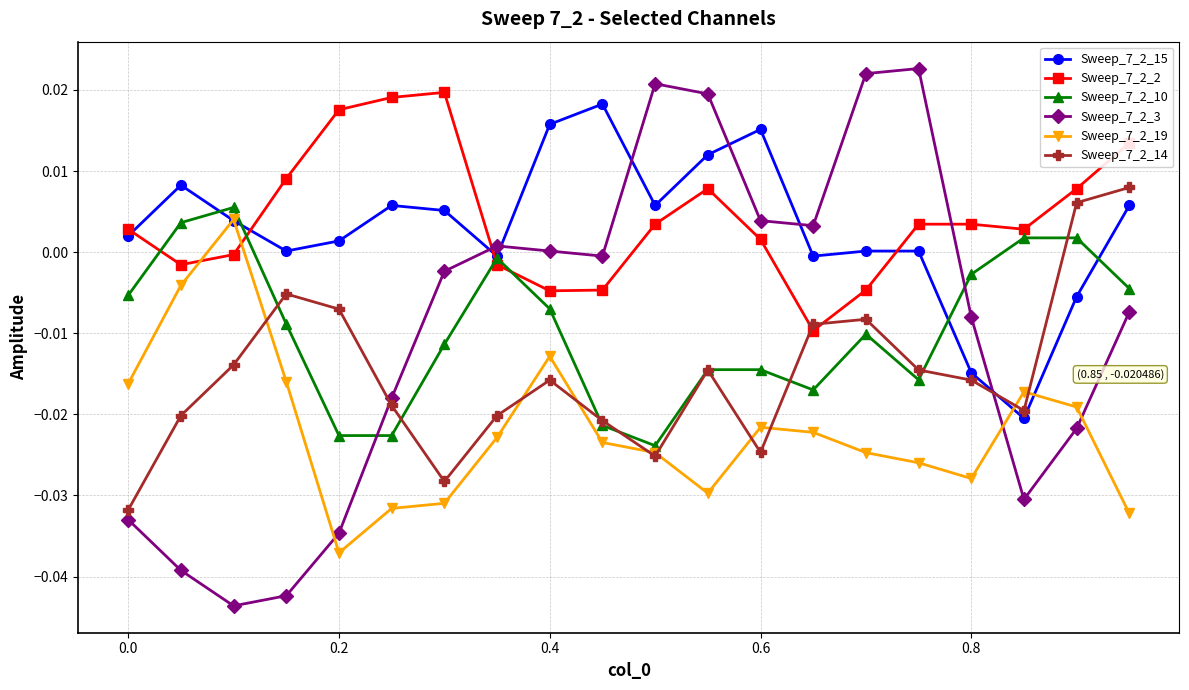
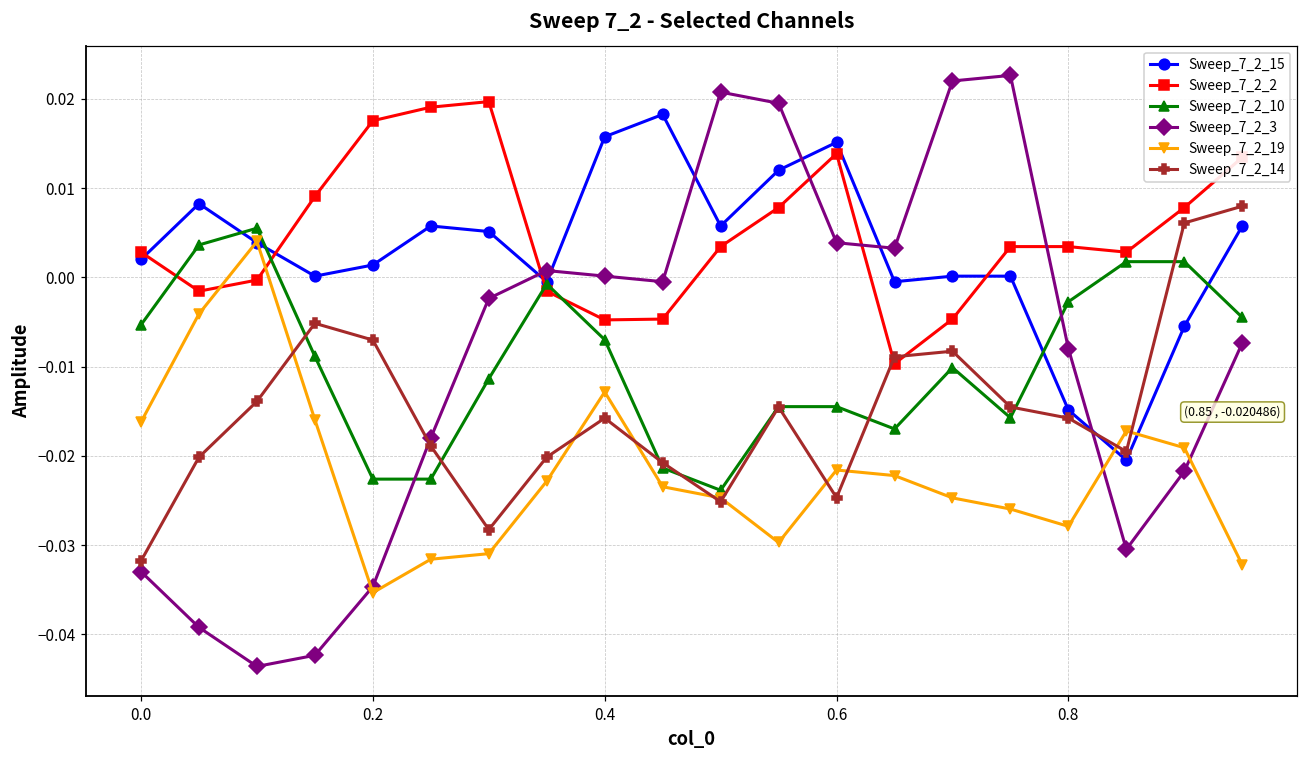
  {
    "Sweep_7_2_15": {
      "0.0": 0.002,
      "0.2": 0.001,
      "0.4": 0.016,
      "0.6": 0.015,
      "0.8": -0.015
    },
    "Sweep_7_2_2": {
      "0.0": 0.003,
      "0.2": 0.018,
      "0.4": -0.005,
-     "0.6": 0.002,
+     "0.6": 0.014,
      "0.8": 0.003
    },
    "Sweep_7_2_10": {
      "0.0": -0.005,
      "0.2": -0.023,
      "0.4": -0.007,
      "0.6": -0.014,
      "0.8": -0.003
    },
    "Sweep_7_2_3": {
      "0.0": -0.033,
      "0.2": -0.035,
      "0.4": 0.000,
      "0.6": 0.004,
      "0.8": -0.008
    },
    "Sweep_7_2_19": {
      "0.0": -0.016,
-     "0.2": -0.037,
+     "0.2": -0.035,
      "0.4": -0.013,
      "0.6": -0.022,
      "0.8": -0.028
    },
    "Sweep_7_2_14": {
      "0.0": -0.032,
      "0.2": -0.007,
      "0.4": -0.016,
      "0.6": -0.025,
      "0.8": -0.016
    }
  }
